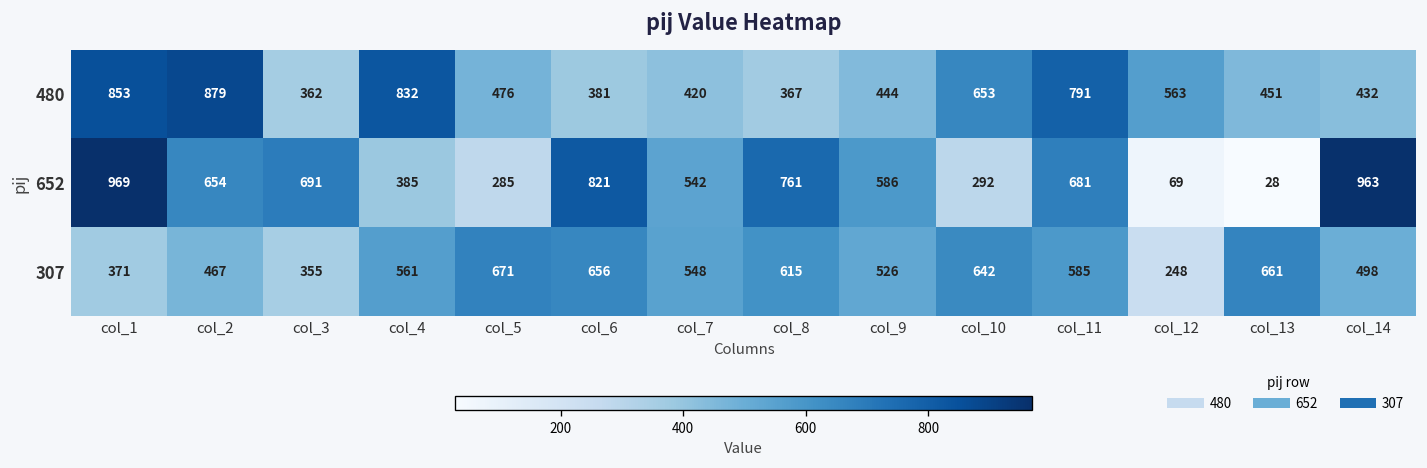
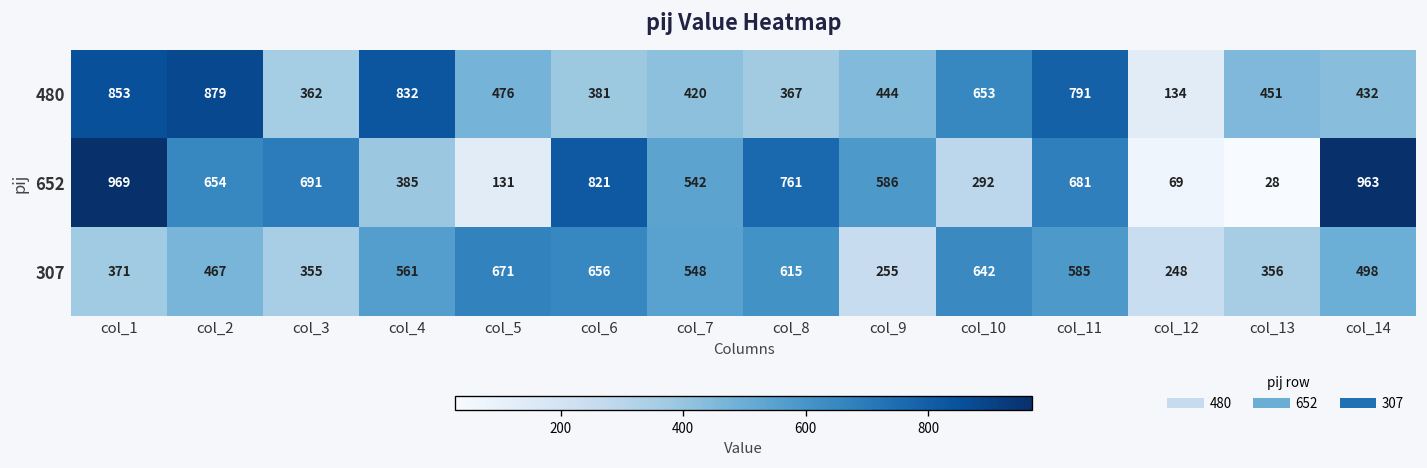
  {
    "480": {
      "col_1": 853,
      "col_2": 879,
      "col_3": 362,
      "col_4": 832,
      "col_5": 476,
      "col_6": 381,
      "col_7": 420,
      "col_8": 367,
      "col_9": 444,
      "col_10": 653,
      "col_11": 791,
-     "col_12": 563,
+     "col_12": 134,
      "col_13": 451,
      "col_14": 432
    },
    "652": {
      "col_1": 969,
      "col_2": 654,
      "col_3": 691,
      "col_4": 385,
-     "col_5": 285,
+     "col_5": 131,
      "col_6": 821,
      "col_7": 542,
      "col_8": 761,
      "col_9": 586,
      "col_10": 292,
      "col_11": 681,
      "col_12": 69,
      "col_13": 28,
      "col_14": 963
    },
    "307": {
      "col_1": 371,
      "col_2": 467,
      "col_3": 355,
      "col_4": 561,
      "col_5": 671,
      "col_6": 656,
      "col_7": 548,
      "col_8": 615,
-     "col_9": 526,
+     "col_9": 255,
      "col_10": 642,
      "col_11": 585,
      "col_12": 248,
-     "col_13": 661,
+     "col_13": 356,
      "col_14": 498
    }
  }
